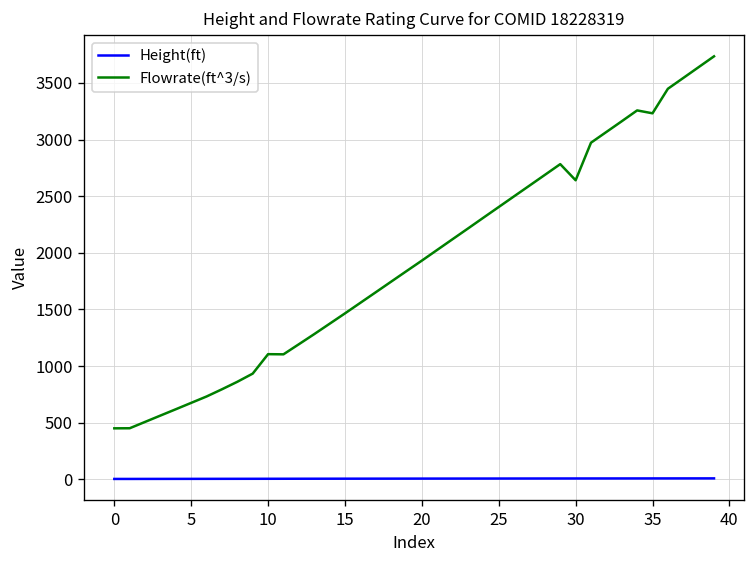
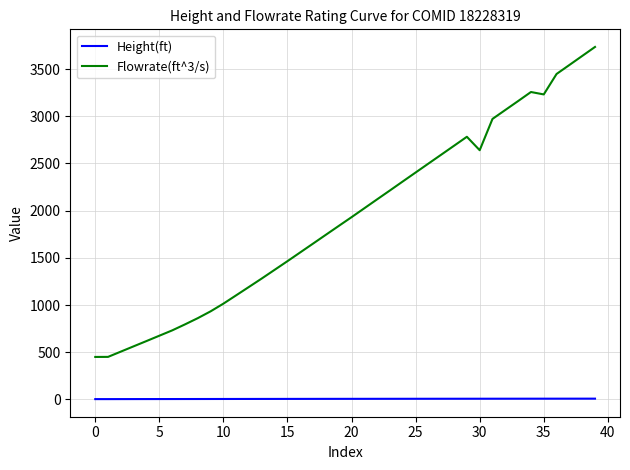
  {
    "Height(ft)": {
      "0": 0,
      "5": 0,
      "10": 0,
      "15": 0,
      "20": 0,
      "25": 0,
      "30": 0,
      "35": 0
    },
    "Flowrate(ft^3/s)": {
      "0": 500,
      "5": 700,
-     "10": 1100,
+     "10": 1000,
      "15": 1500,
      "20": 1900,
      "25": 2400,
      "30": 2600,
      "35": 3200
    }
  }
